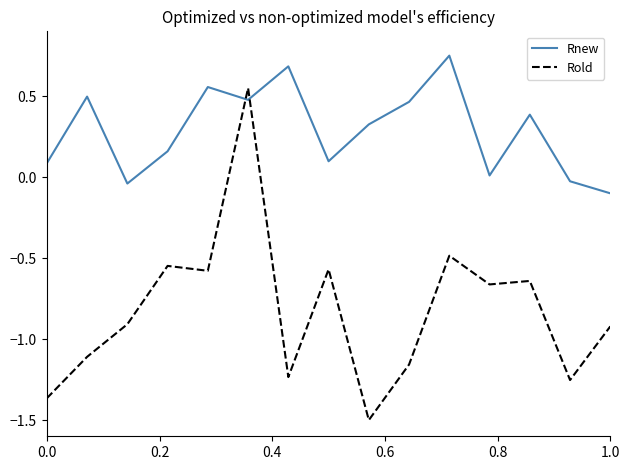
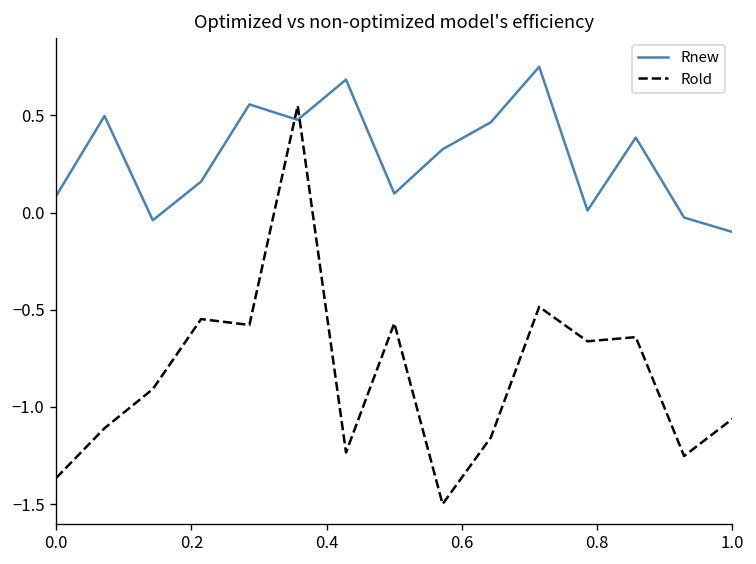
  {
    "Rnew": {
      "0.0": 0.09,
      "1.0": -0.10
    },
    "Rold": {
      "0.0": -1.37,
-     "1.0": -0.92
+     "1.0": -1.06
    }
  }
